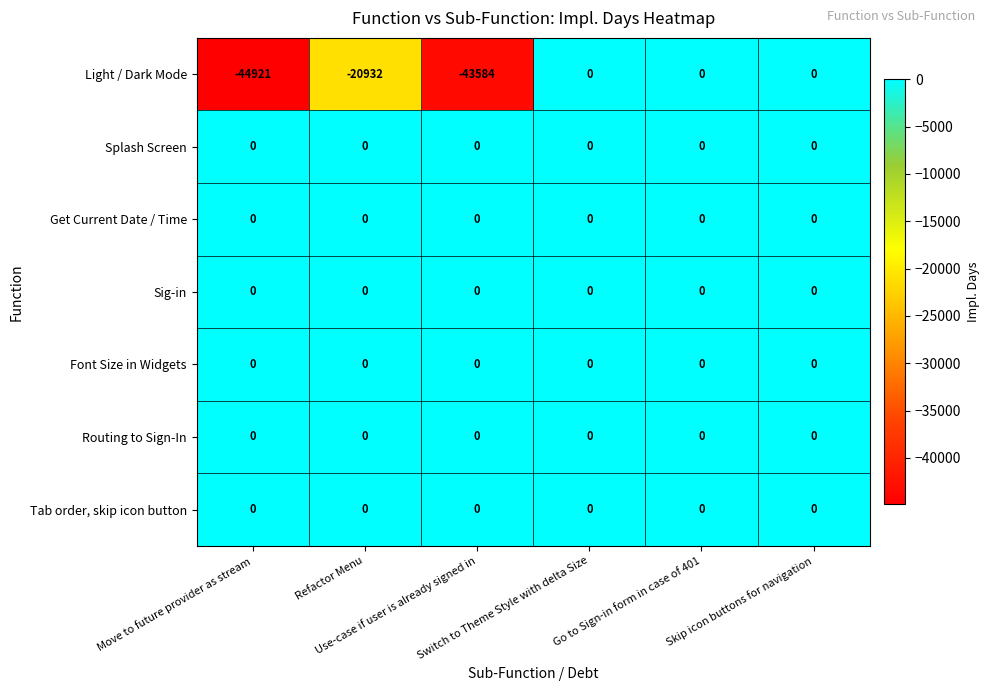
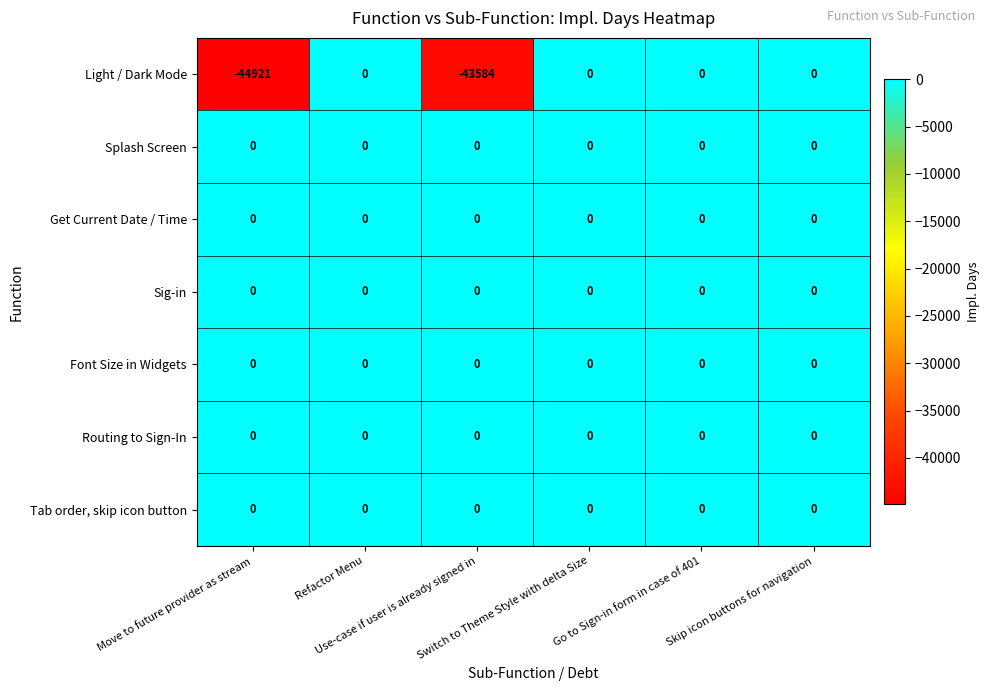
  {
    "Light / Dark Mode": {
      "Move to future provider as stream": -44921,
-     "Refactor Menu": -20932,
+     "Refactor Menu": 0,
      "Use-case if user is already signed in": -43584,
      "Switch to Theme Style with delta Size": 0,
      "Go to Sign-in form in case of 401": 0,
      "Skip icon buttons for navigation": 0
    },
    "Splash Screen": {
      "Move to future provider as stream": 0,
      "Refactor Menu": 0,
      "Use-case if user is already signed in": 0,
      "Switch to Theme Style with delta Size": 0,
      "Go to Sign-in form in case of 401": 0,
      "Skip icon buttons for navigation": 0
    },
    "Get Current Date / Time": {
      "Move to future provider as stream": 0,
      "Refactor Menu": 0,
      "Use-case if user is already signed in": 0,
      "Switch to Theme Style with delta Size": 0,
      "Go to Sign-in form in case of 401": 0,
      "Skip icon buttons for navigation": 0
    },
    "Sig-in": {
      "Move to future provider as stream": 0,
      "Refactor Menu": 0,
      "Use-case if user is already signed in": 0,
      "Switch to Theme Style with delta Size": 0,
      "Go to Sign-in form in case of 401": 0,
      "Skip icon buttons for navigation": 0
    },
    "Font Size in Widgets": {
      "Move to future provider as stream": 0,
      "Refactor Menu": 0,
      "Use-case if user is already signed in": 0,
      "Switch to Theme Style with delta Size": 0,
      "Go to Sign-in form in case of 401": 0,
      "Skip icon buttons for navigation": 0
    },
    "Routing to Sign-In": {
      "Move to future provider as stream": 0,
      "Refactor Menu": 0,
      "Use-case if user is already signed in": 0,
      "Switch to Theme Style with delta Size": 0,
      "Go to Sign-in form in case of 401": 0,
      "Skip icon buttons for navigation": 0
    },
    "Tab order, skip icon button": {
      "Move to future provider as stream": 0,
      "Refactor Menu": 0,
      "Use-case if user is already signed in": 0,
      "Switch to Theme Style with delta Size": 0,
      "Go to Sign-in form in case of 401": 0,
      "Skip icon buttons for navigation": 0
    }
  }
